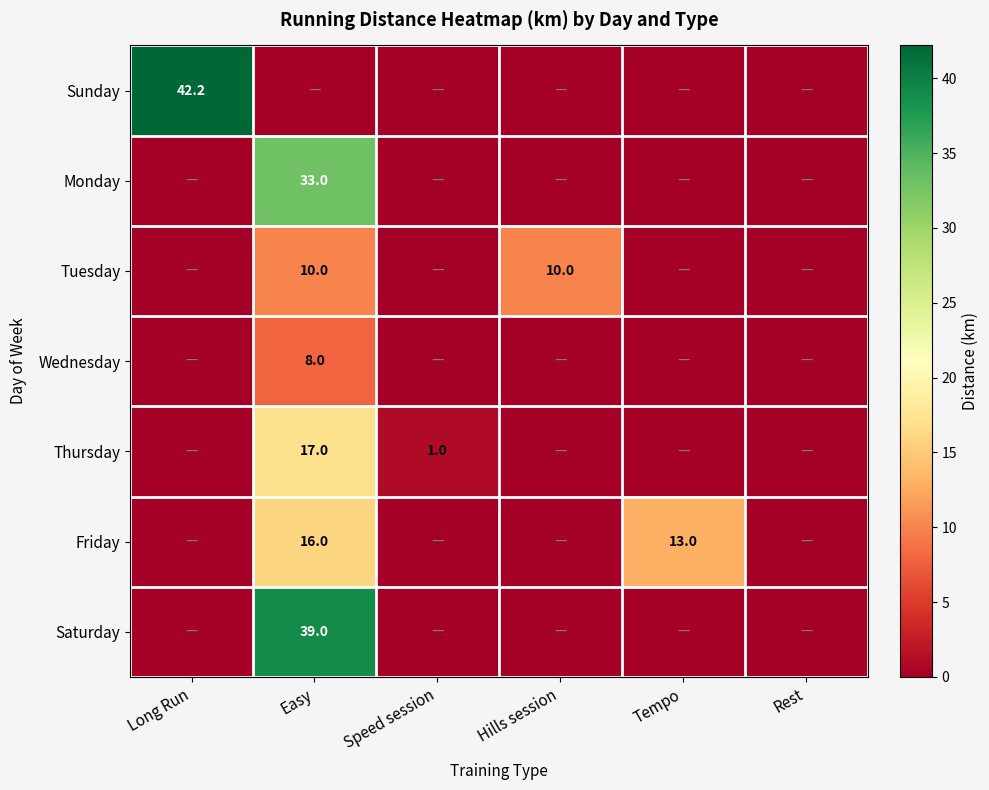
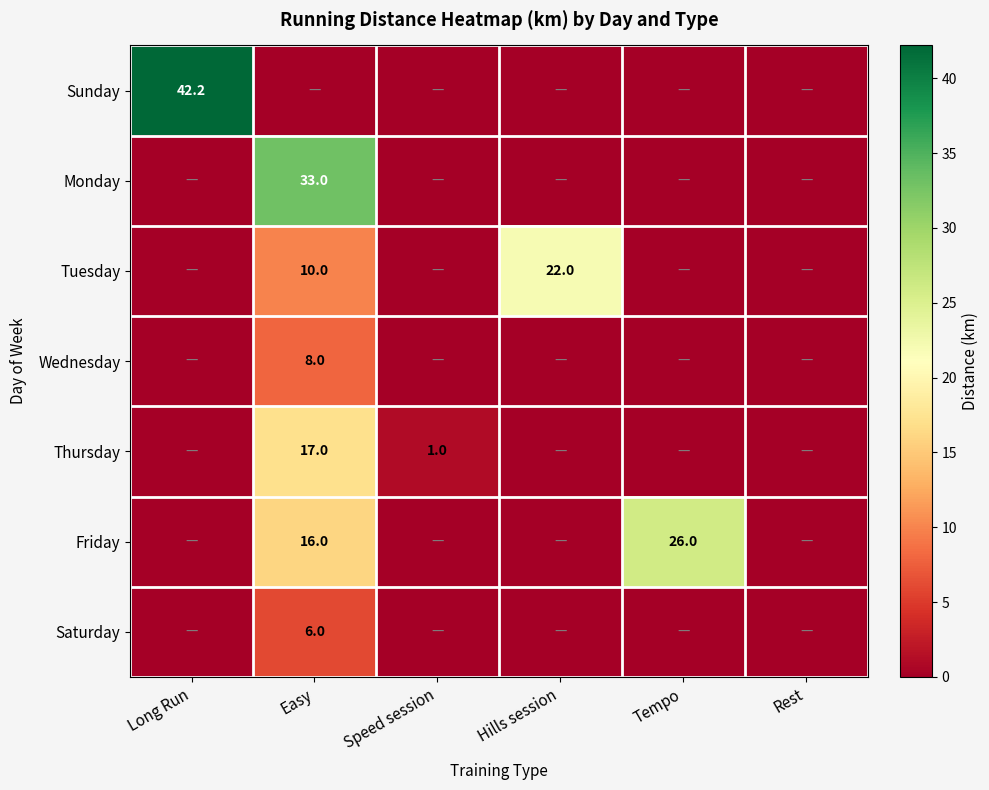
  {
    "Sunday": {
      "Long Run": 42.2
    },
    "Monday": {
      "Easy": 33.0
    },
    "Tuesday": {
      "Easy": 10.0,
-     "Hills session": 10.0
+     "Hills session": 22.0
    },
    "Wednesday": {
      "Easy": 8.0
    },
    "Thursday": {
      "Easy": 17.0,
      "Speed session": 1.0
    },
    "Friday": {
      "Easy": 16.0,
-     "Tempo": 13.0
+     "Tempo": 26.0
    },
    "Saturday": {
-     "Easy": 39.0
+     "Easy": 6.0
    }
  }
